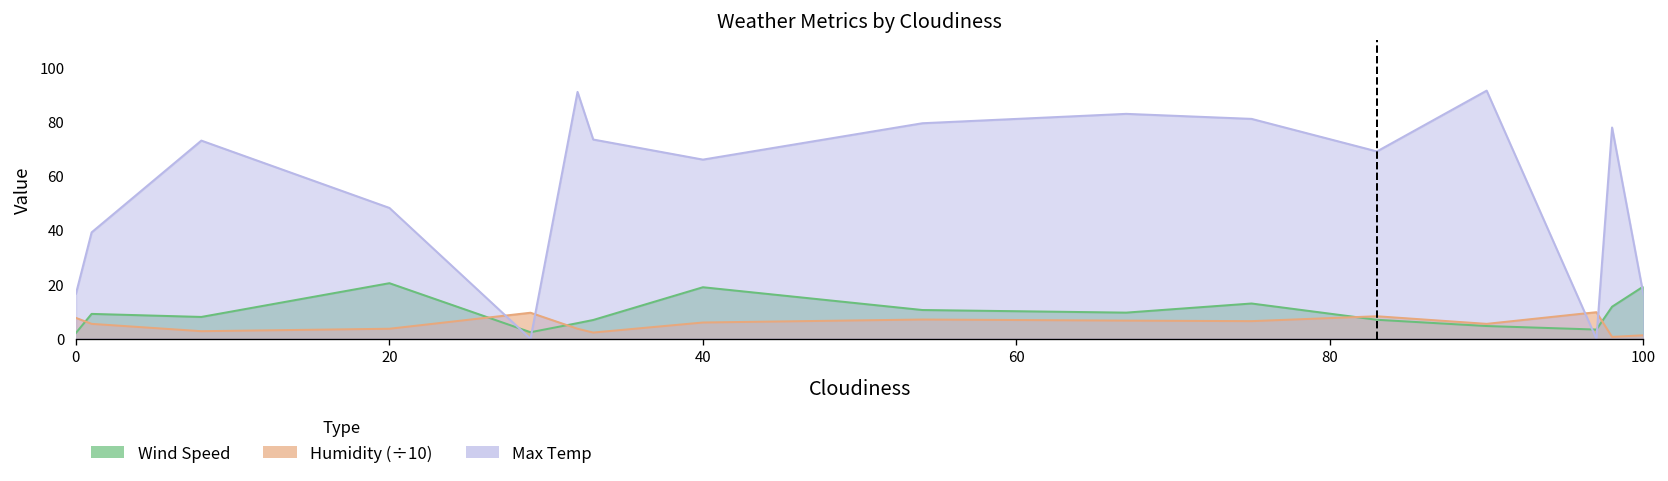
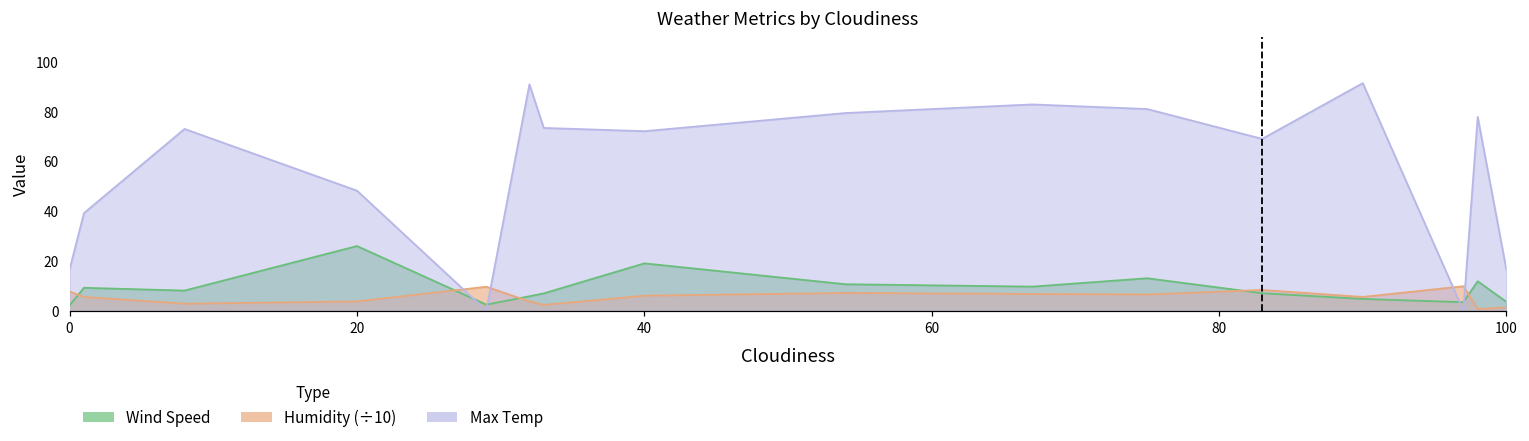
  {
    "Wind Speed": {
      "0": 2,
-     "20": 20,
+     "20": 26,
      "40": 19,
-     "100": 19
+     "100": 4
    },
    "Humidity (÷10)": {
      "0": 8,
      "20": 4,
      "40": 6,
      "100": 1
    },
    "Max Temp": {
      "0": 17,
      "20": 48,
-     "40": 66,
+     "40": 72,
      "100": 16
    }
  }
